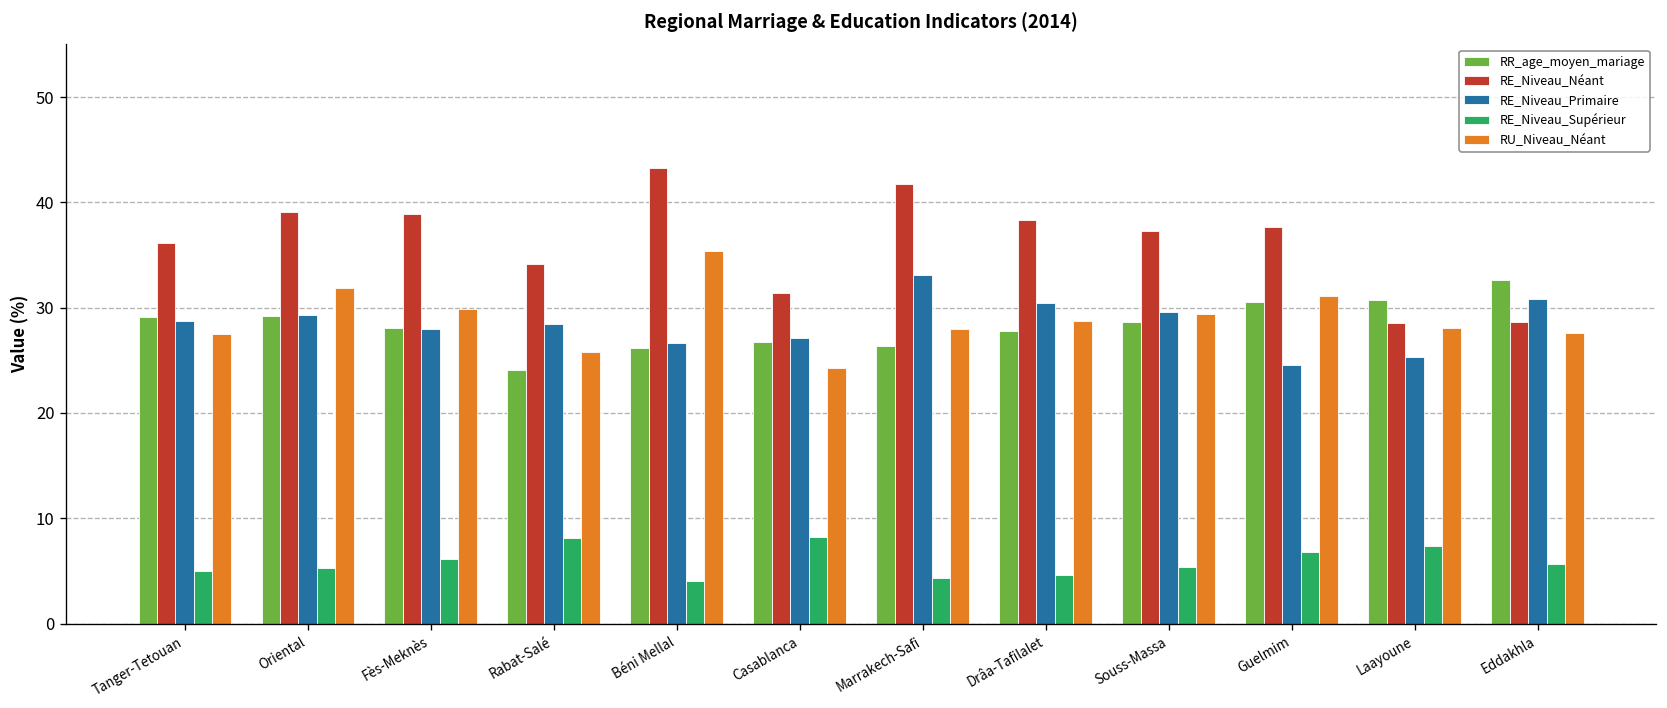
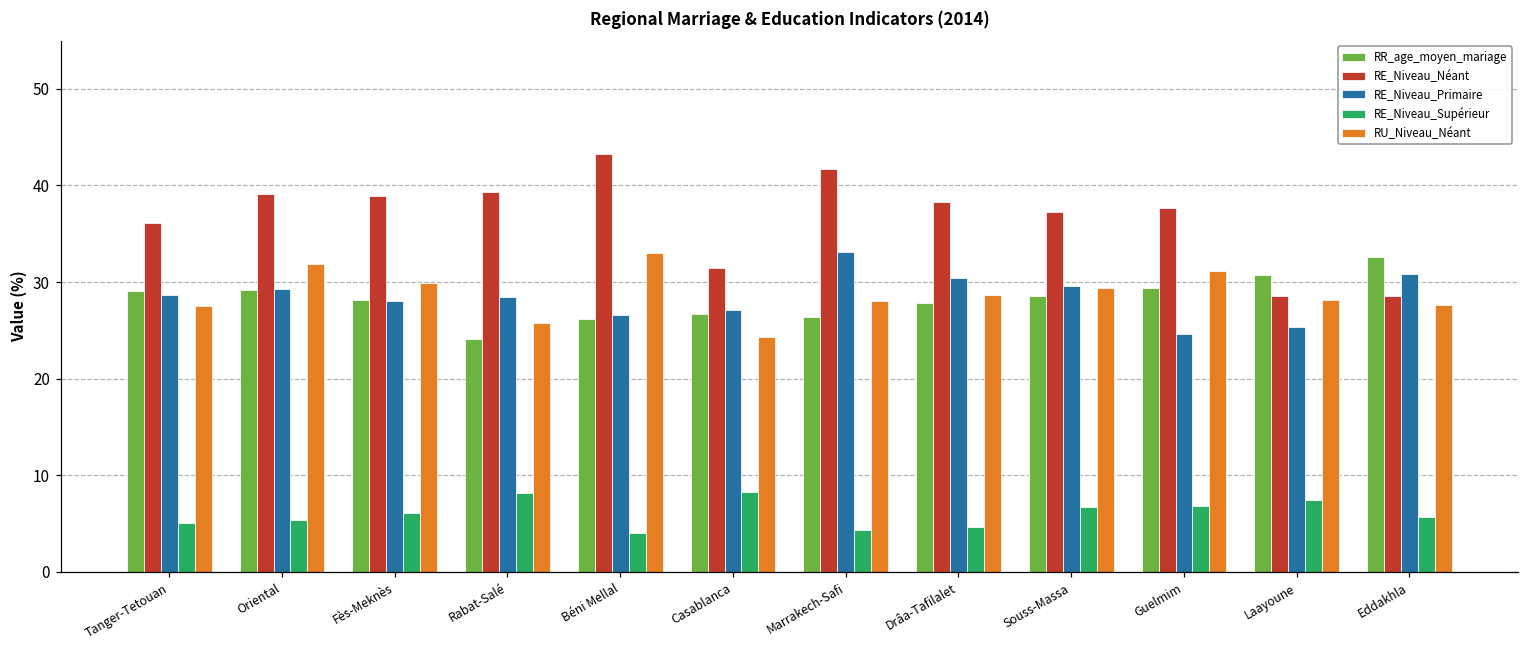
  {
    "RR_age_moyen_mariage": {
      "Tanger-Tetouan": 29,
      "Oriental": 29,
      "Fès-Meknès": 28,
      "Rabat-Salé": 24,
      "Béni Mellal": 26,
      "Casablanca": 27,
      "Marrakech-Safi": 26,
      "Drâa-Tafilalet": 28,
      "Souss-Massa": 29,
-     "Guelmim": 31,
+     "Guelmim": 29,
      "Laayoune": 31,
      "Eddakhla": 33
    },
    "RE_Niveau_Néant": {
      "Tanger-Tetouan": 36,
      "Oriental": 39,
      "Fès-Meknès": 39,
-     "Rabat-Salé": 34,
+     "Rabat-Salé": 39,
      "Béni Mellal": 43,
      "Casablanca": 31,
      "Marrakech-Safi": 42,
      "Drâa-Tafilalet": 38,
      "Souss-Massa": 37,
      "Guelmim": 38,
      "Laayoune": 29,
      "Eddakhla": 29
    },
    "RE_Niveau_Primaire": {
      "Tanger-Tetouan": 29,
      "Oriental": 29,
      "Fès-Meknès": 28,
      "Rabat-Salé": 28,
      "Béni Mellal": 27,
      "Casablanca": 27,
      "Marrakech-Safi": 33,
      "Drâa-Tafilalet": 30,
      "Souss-Massa": 30,
      "Guelmim": 25,
      "Laayoune": 25,
      "Eddakhla": 31
    },
    "RE_Niveau_Supérieur": {
      "Tanger-Tetouan": 5,
      "Oriental": 5,
      "Fès-Meknès": 6,
      "Rabat-Salé": 8,
      "Béni Mellal": 4,
      "Casablanca": 8,
      "Marrakech-Safi": 4,
      "Drâa-Tafilalet": 5,
-     "Souss-Massa": 5,
+     "Souss-Massa": 7,
      "Guelmim": 7,
      "Laayoune": 7,
      "Eddakhla": 6
    },
    "RU_Niveau_Néant": {
      "Tanger-Tetouan": 28,
      "Oriental": 32,
      "Fès-Meknès": 30,
      "Rabat-Salé": 26,
-     "Béni Mellal": 35,
+     "Béni Mellal": 33,
      "Casablanca": 24,
      "Marrakech-Safi": 28,
      "Drâa-Tafilalet": 29,
      "Souss-Massa": 29,
      "Guelmim": 31,
      "Laayoune": 28,
      "Eddakhla": 28
    }
  }
